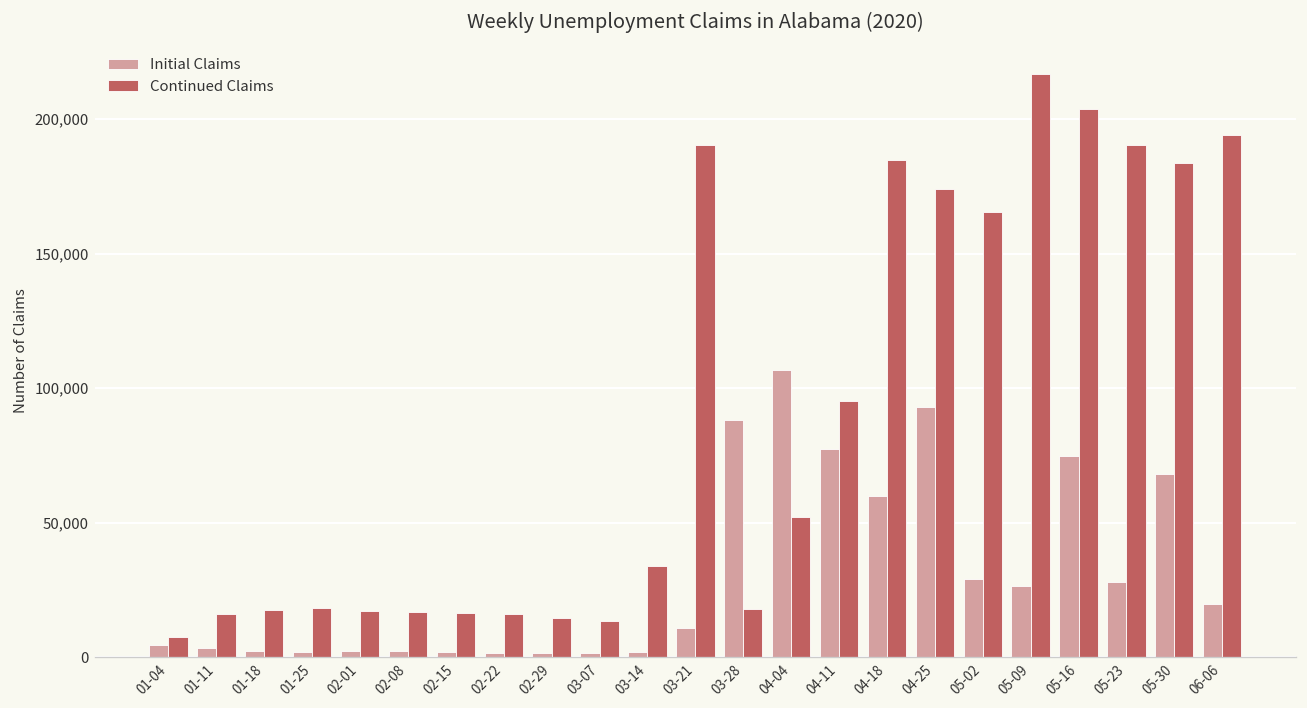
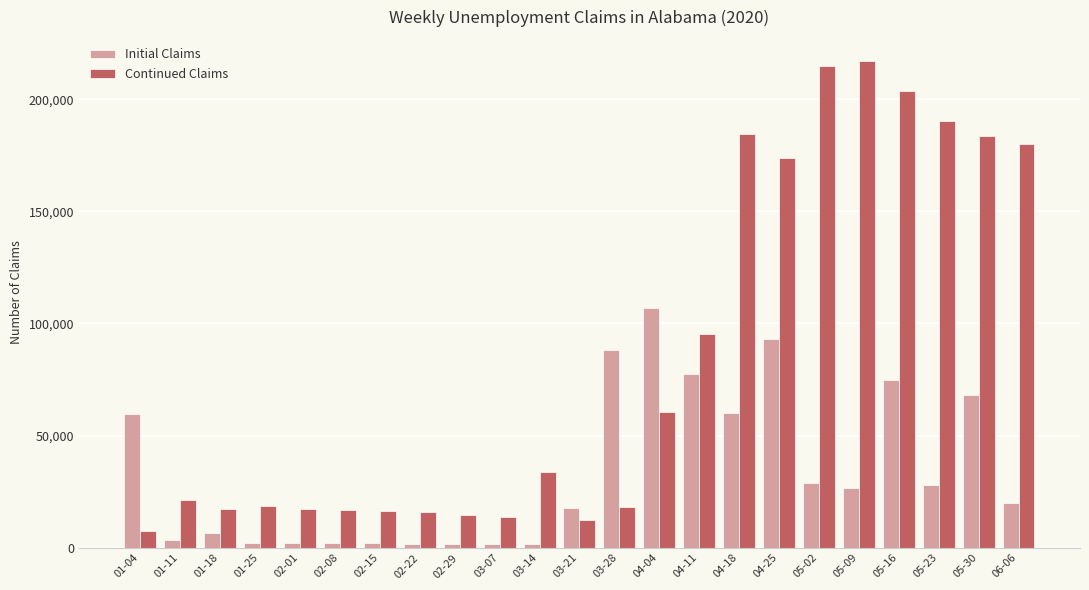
  {
    "Initial Claims": {
-     "01-04": "5,000",
+     "01-04": "60,000",
      "01-11": "4,000",
-     "01-18": "2,000",
+     "01-18": "7,000",
      "01-25": "2,000",
      "02-01": "2,000",
      "02-08": "2,000",
      "02-15": "2,000",
      "02-22": "2,000",
      "02-29": "2,000",
      "03-07": "2,000",
      "03-14": "2,000",
-     "03-21": "11,000",
+     "03-21": "18,000",
      "03-28": "88,000",
      "04-04": "107,000",
      "04-11": "78,000",
      "04-18": "60,000",
      "04-25": "93,000",
      "05-02": "29,000",
      "05-09": "27,000",
      "05-16": "75,000",
      "05-23": "28,000",
      "05-30": "68,000",
      "06-06": "20,000"
    },
    "Continued Claims": {
      "01-04": "8,000",
-     "01-11": "16,000",
+     "01-11": "21,000",
      "01-18": "17,000",
      "01-25": "18,000",
      "02-01": "17,000",
      "02-08": "17,000",
      "02-15": "17,000",
      "02-22": "16,000",
      "02-29": "15,000",
      "03-07": "14,000",
      "03-14": "34,000",
-     "03-21": "191,000",
+     "03-21": "12,000",
      "03-28": "18,000",
-     "04-04": "52,000",
+     "04-04": "61,000",
      "04-11": "95,000",
      "04-18": "185,000",
      "04-25": "174,000",
-     "05-02": "166,000",
+     "05-02": "215,000",
      "05-09": "217,000",
      "05-16": "204,000",
      "05-23": "190,000",
      "05-30": "184,000",
-     "06-06": "194,000"
+     "06-06": "180,000"
    }
  }
